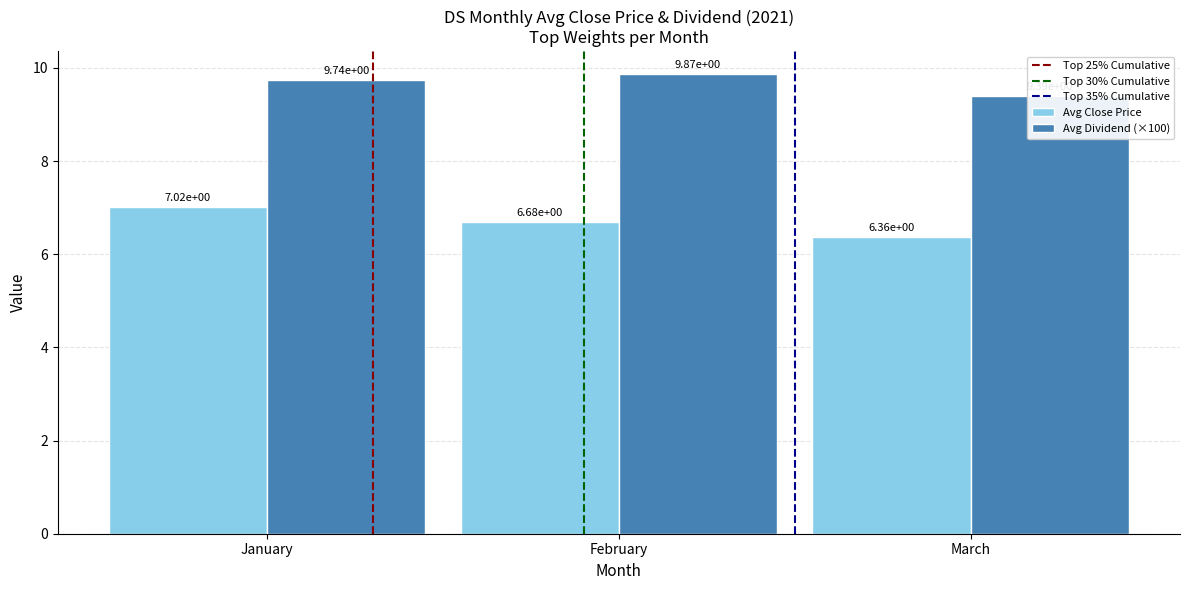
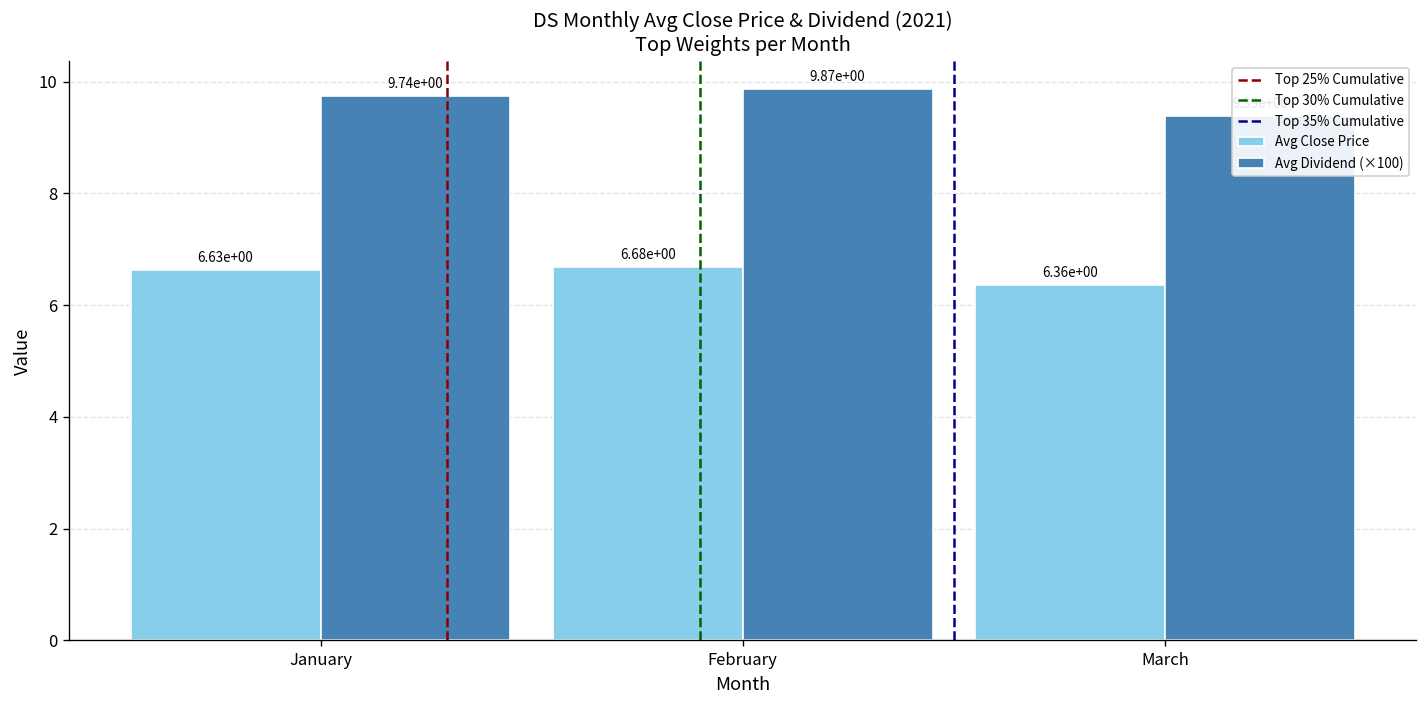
  {
    "Avg Close Price": {
-     "January": "7.02e+00",
+     "January": "6.63e+00",
      "February": "6.68e+00",
      "March": "6.36e+00"
    },
    "Avg Dividend (×100)": {
      "January": "9.74e+00",
      "February": "9.87e+00"
    }
  }
